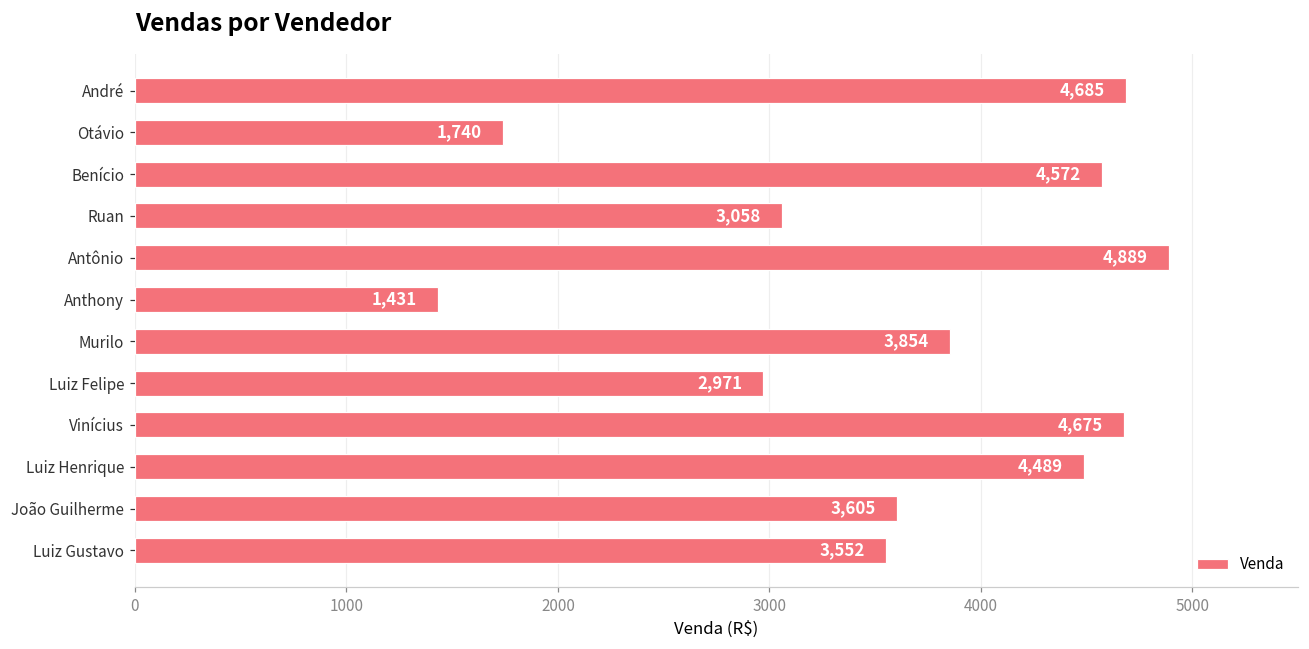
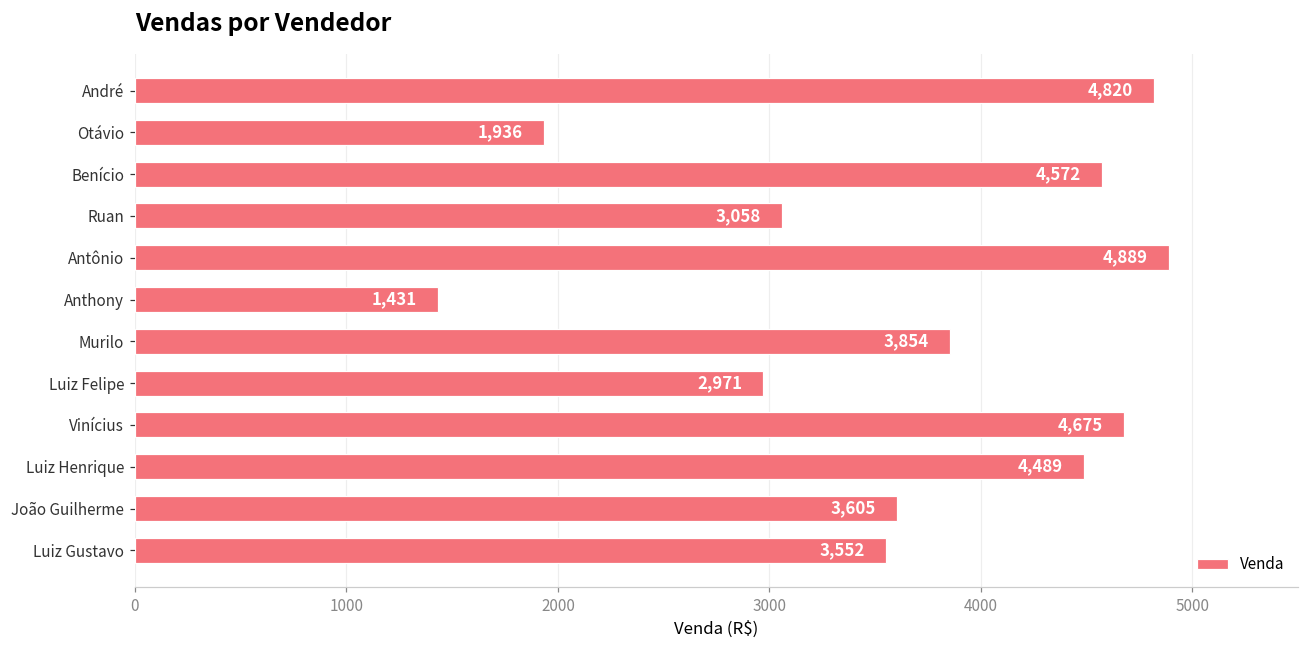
  {
-   "André": "4,685",
-   "Otávio": "1,740",
+   "André": "4,820",
+   "Otávio": "1,936",
    "Benício": "4,572",
    "Ruan": "3,058",
    "Antônio": "4,889",
    "Anthony": "1,431",
    "Murilo": "3,854",
    "Luiz Felipe": "2,971",
    "Vinícius": "4,675",
    "Luiz Henrique": "4,489",
    "João Guilherme": "3,605",
    "Luiz Gustavo": "3,552"
  }
